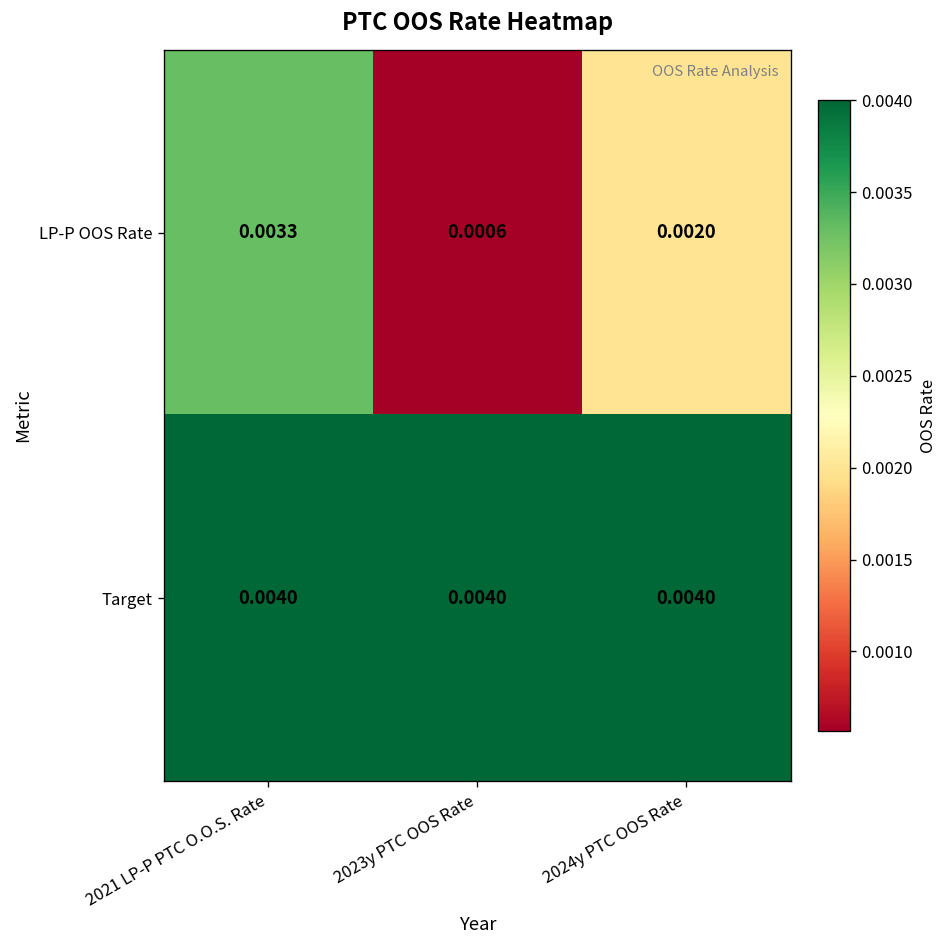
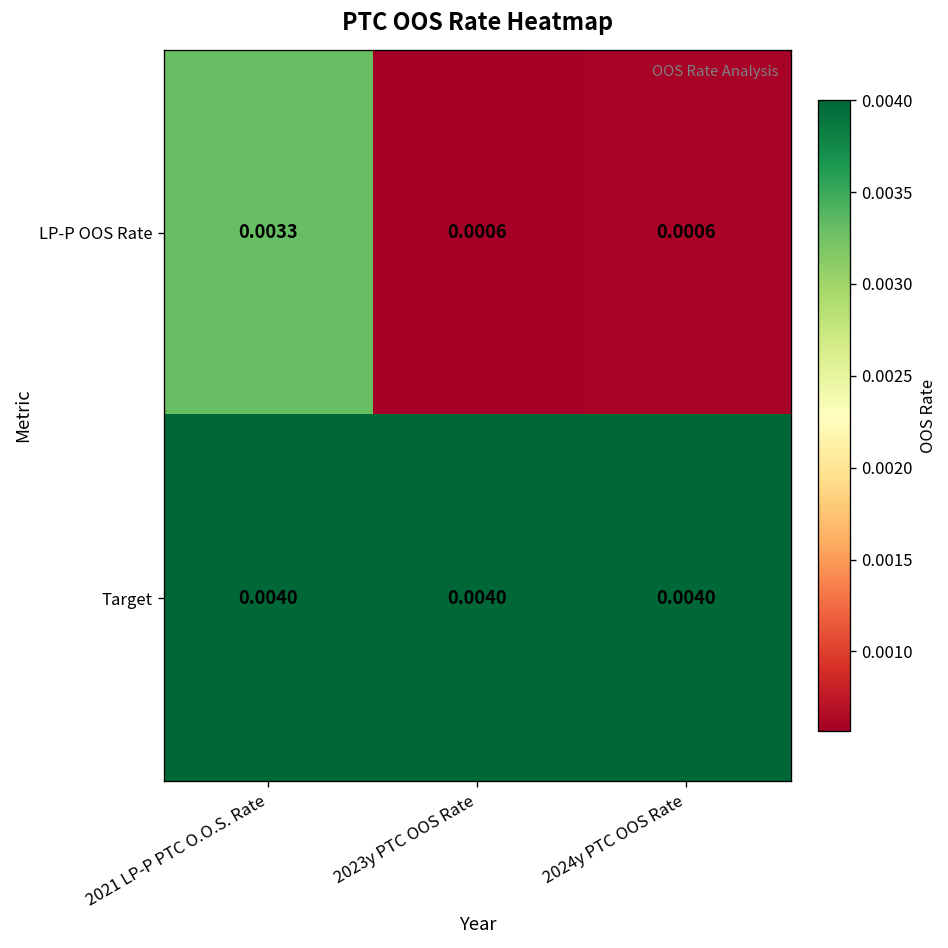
  {
    "LP-P OOS Rate": {
      "2021 LP-P PTC O.O.S. Rate": 0.0033,
      "2023y PTC OOS Rate": 0.0006,
-     "2024y PTC OOS Rate": 0.0020
+     "2024y PTC OOS Rate": 0.0006
    },
    "Target": {
      "2021 LP-P PTC O.O.S. Rate": 0.0040,
      "2023y PTC OOS Rate": 0.0040,
      "2024y PTC OOS Rate": 0.0040
    }
  }
